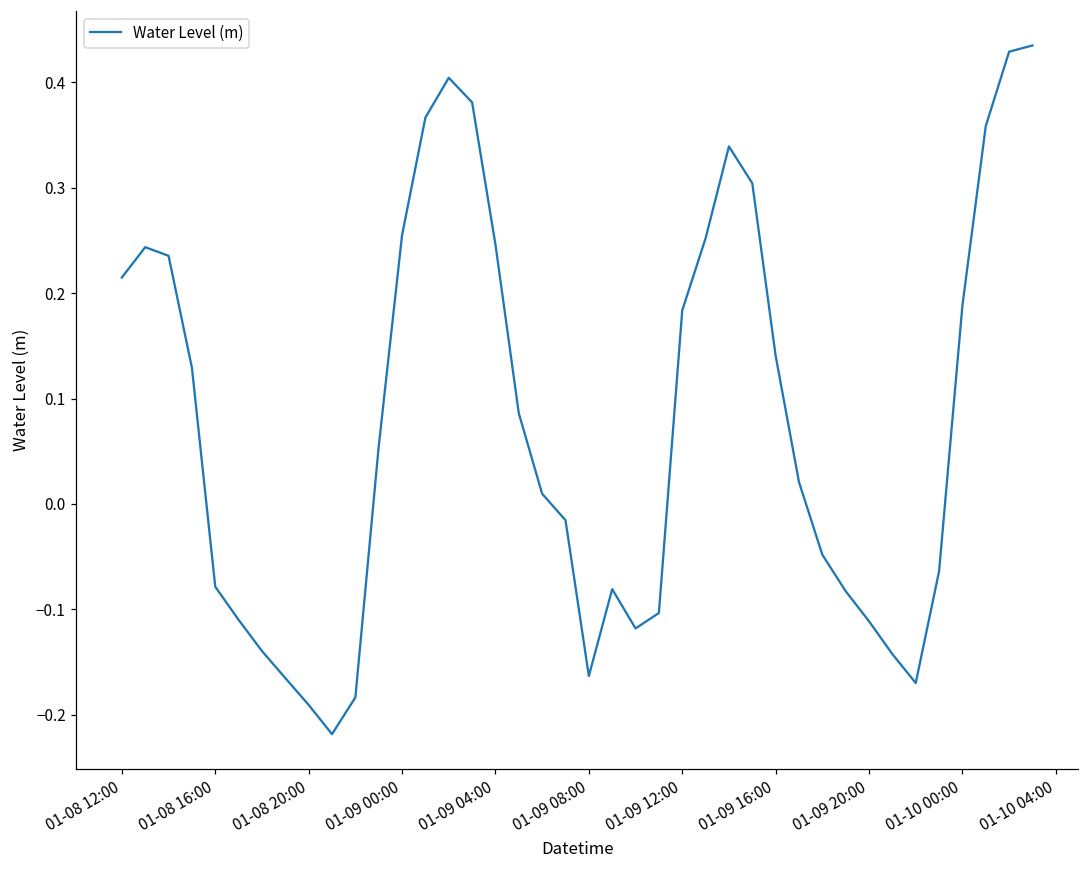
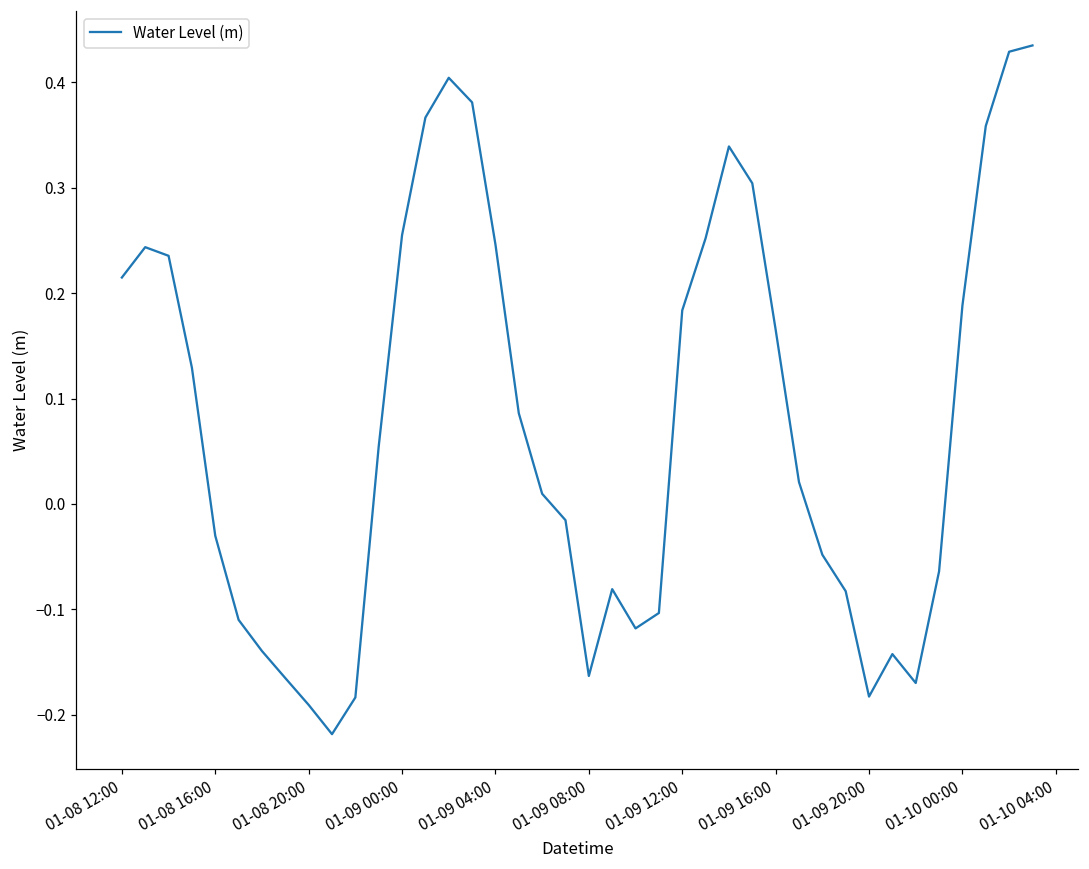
  {
    "01-08 12:00": 0.21,
-   "01-08 16:00": -0.08,
+   "01-08 16:00": -0.03,
    "01-08 20:00": -0.19,
    "01-09 00:00": 0.26,
    "01-09 04:00": 0.25,
    "01-09 08:00": -0.16,
    "01-09 12:00": 0.18,
-   "01-09 16:00": 0.14,
-   "01-09 20:00": -0.11,
+   "01-09 16:00": 0.17,
+   "01-09 20:00": -0.18,
    "01-10 00:00": 0.19
  }
